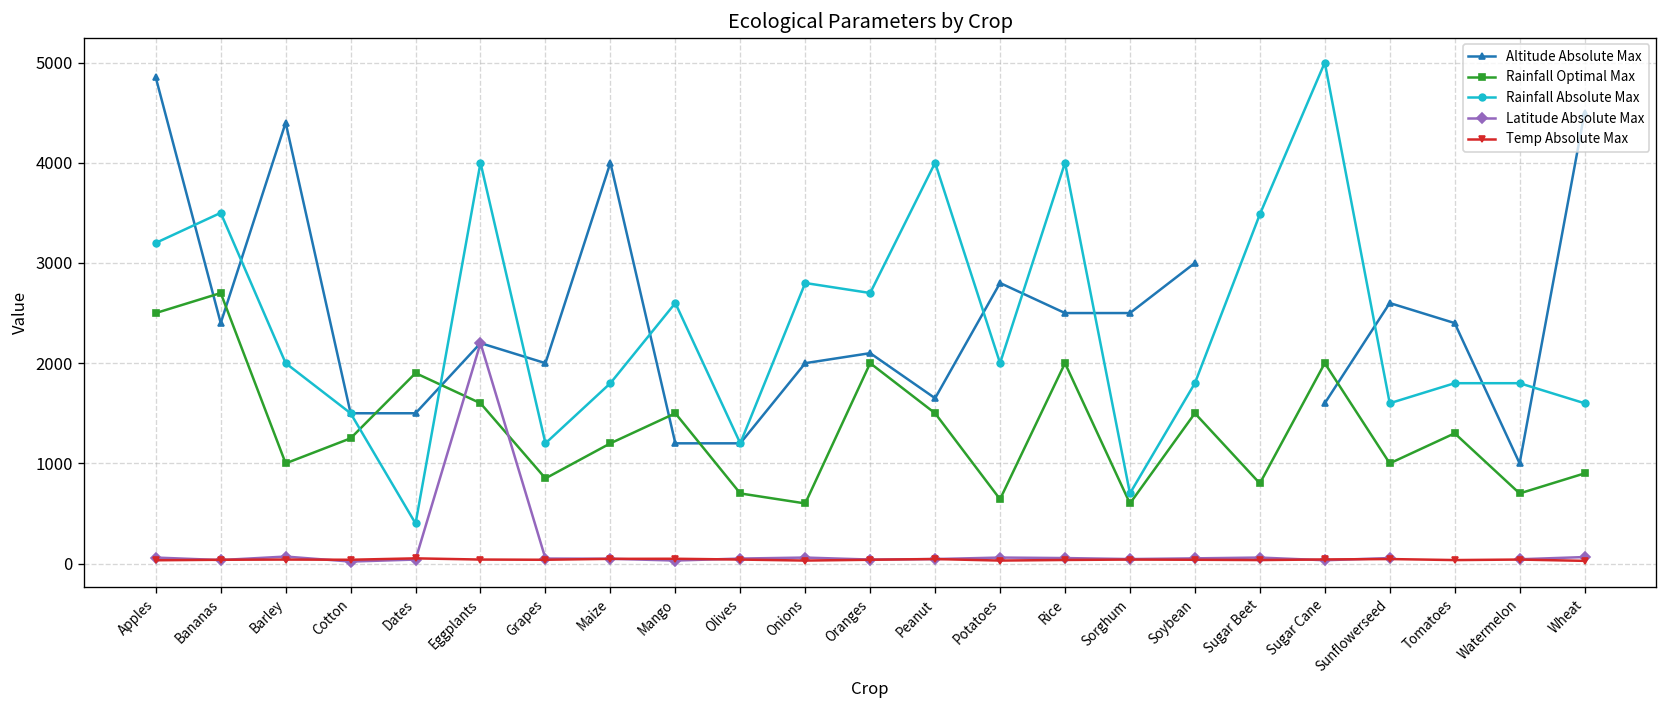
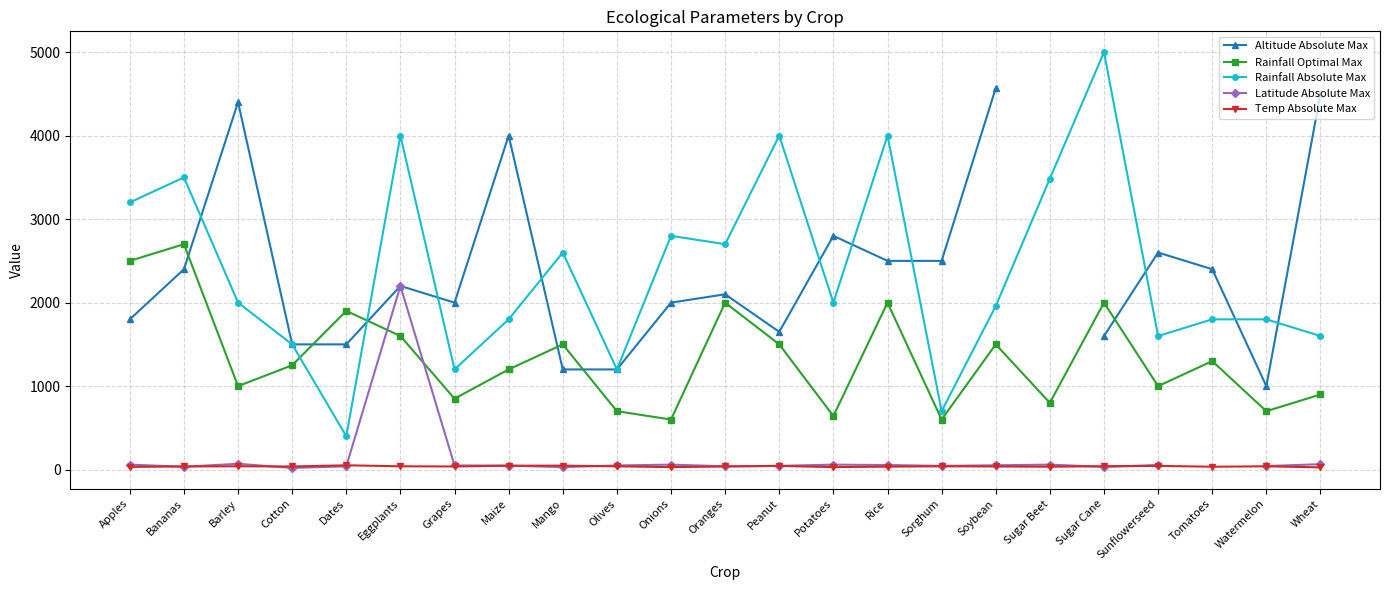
  {
    "Altitude Absolute Max": {
-     "Apples": 4900,
+     "Apples": 1800,
      "Bananas": 2400,
      "Barley": 4400,
      "Dates": 1500,
      "Grapes": 2000,
      "Maize": 4000,
      "Mango": 1200,
      "Onions": 2000,
      "Oranges": 2100,
      "Peanut": 1700,
      "Potatoes": 2800,
      "Rice": 2500,
      "Sorghum": 2500,
-     "Soybean": 3000,
+     "Soybean": 4600,
      "Sugar Cane": 1600,
      "Sunflowerseed": 2600,
      "Tomatoes": 2400,
      "Watermelon": 1000
    },
    "Rainfall Optimal Max": {
      "Apples": 2500,
      "Bananas": 2700,
      "Barley": 1000,
      "Cotton": 1300,
      "Dates": 1900,
      "Eggplants": 1600,
      "Grapes": 900,
      "Maize": 1200,
      "Mango": 1500,
      "Olives": 700,
      "Onions": 600,
      "Oranges": 2000,
      "Peanut": 1500,
      "Potatoes": 600,
      "Rice": 2000,
      "Sorghum": 600,
      "Soybean": 1500,
      "Sugar Beet": 800,
      "Sugar Cane": 2000,
      "Sunflowerseed": 1000,
      "Tomatoes": 1300,
      "Watermelon": 700,
      "Wheat": 900
    },
    "Rainfall Absolute Max": {
      "Apples": 3200,
      "Bananas": 3500,
      "Barley": 2000,
      "Dates": 400,
      "Eggplants": 4000,
      "Grapes": 1200,
      "Maize": 1800,
      "Mango": 2600,
      "Onions": 2800,
      "Oranges": 2700,
      "Peanut": 4000,
      "Potatoes": 2000,
      "Rice": 4000,
      "Sorghum": 700,
-     "Soybean": 1800,
+     "Soybean": 2000,
      "Sugar Beet": 3500,
      "Sugar Cane": 5000,
      "Sunflowerseed": 1600,
      "Tomatoes": 1800,
      "Watermelon": 1800,
      "Wheat": 1600
    },
    "Latitude Absolute Max": {
      "Wheat": 100
    },
    "Temp Absolute Max": {
      "Eggplants": 0,
      "Tomatoes": 0,
      "Wheat": 0
    }
  }
